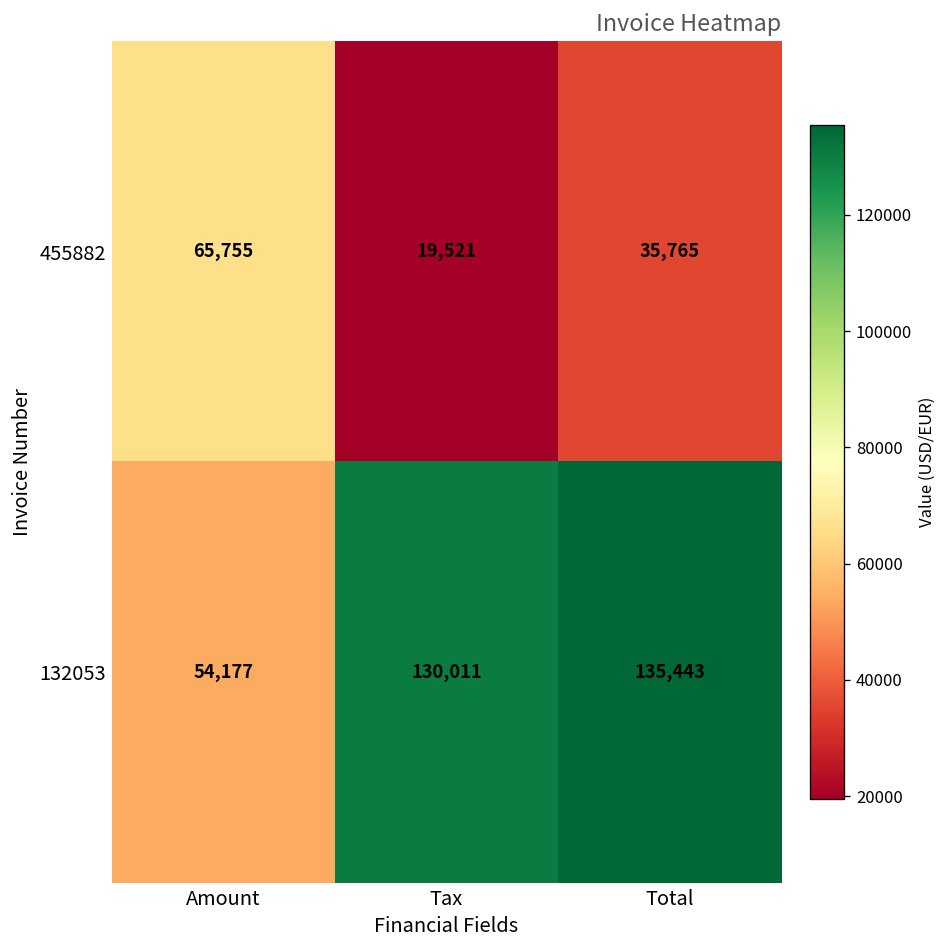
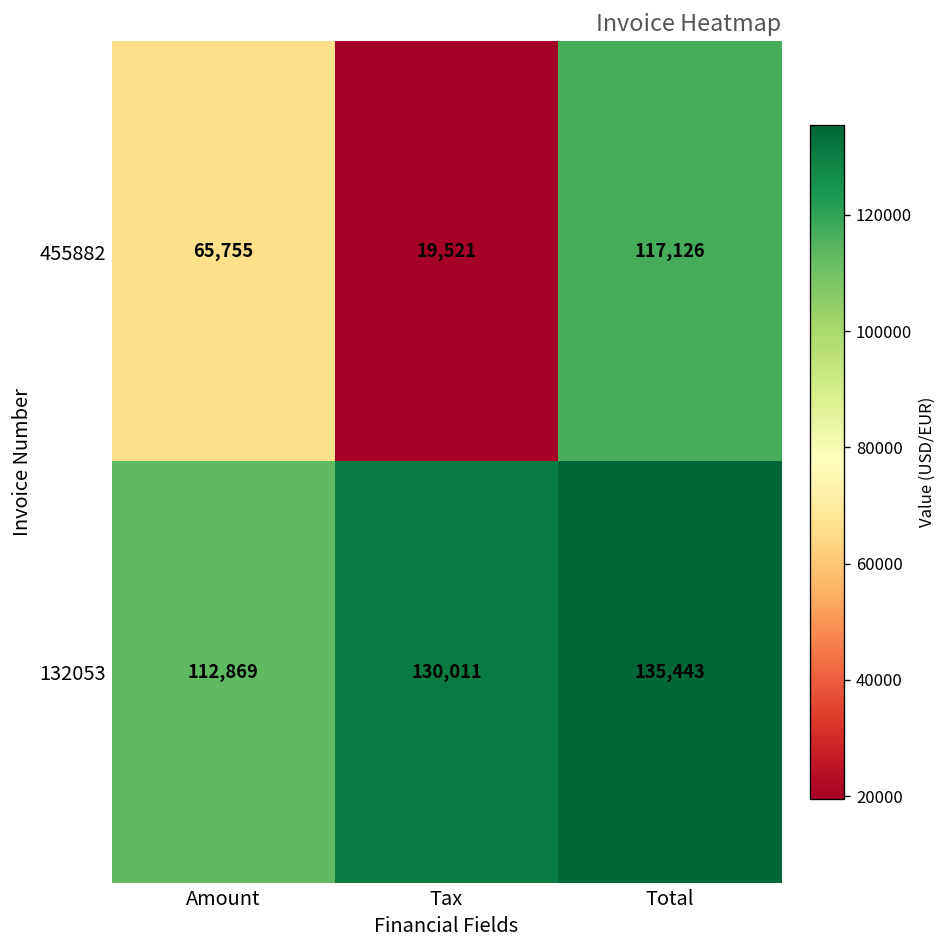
  {
    "455882": {
      "Amount": "65,755",
      "Tax": "19,521",
-     "Total": "35,765"
+     "Total": "117,126"
    },
    "132053": {
-     "Amount": "54,177",
+     "Amount": "112,869",
      "Tax": "130,011",
      "Total": "135,443"
    }
  }
